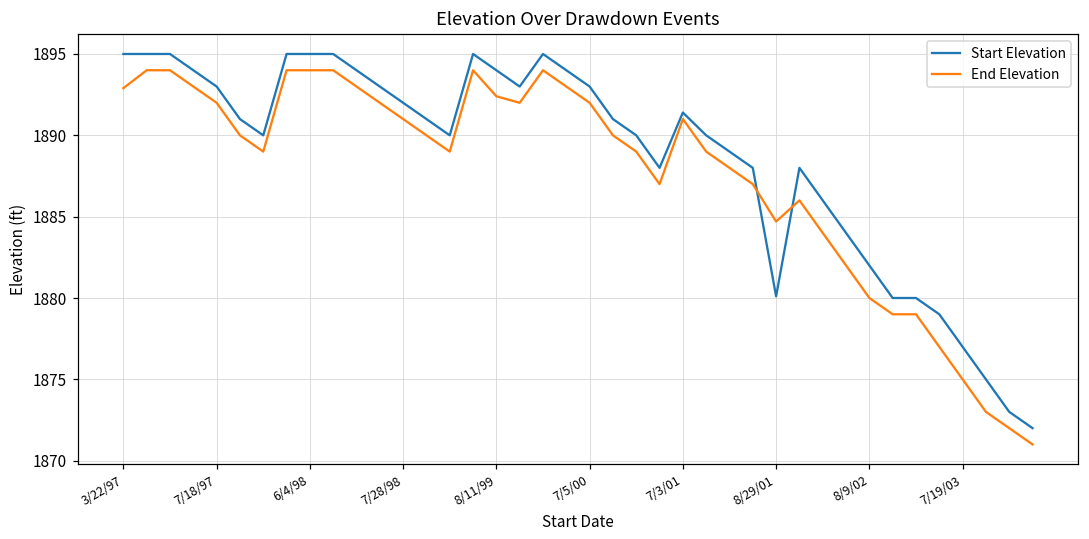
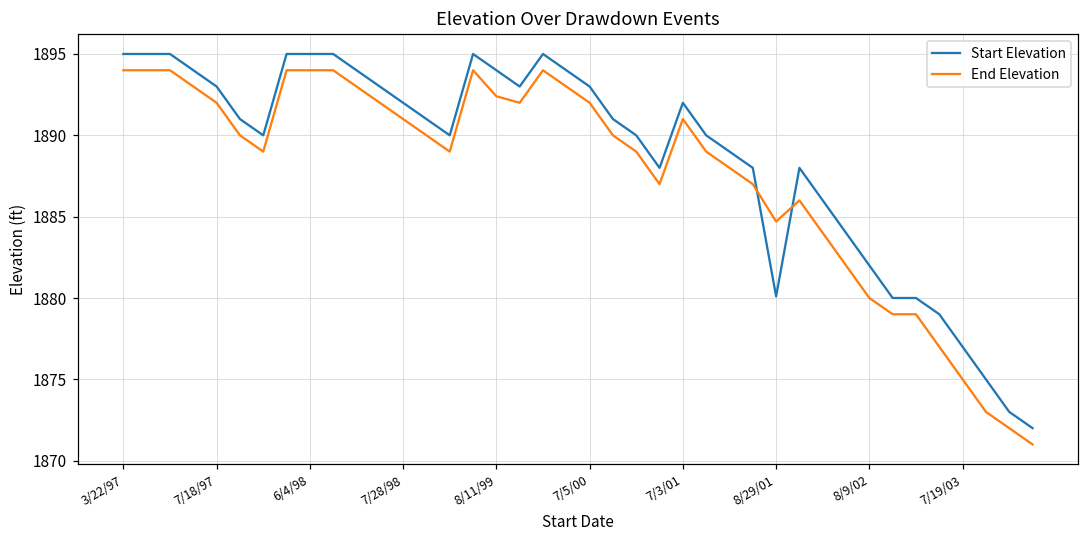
  {
    "Start Elevation": {
      "3/22/97": 1895.0,
      "7/18/97": 1893.0,
      "6/4/98": 1895.0,
      "7/28/98": 1892.0,
      "8/11/99": 1894.0,
      "7/5/00": 1893.0,
-     "7/3/01": 1891.4,
+     "7/3/01": 1892.0,
      "8/29/01": 1880.1,
      "8/9/02": 1882.0,
      "7/19/03": 1877.0
    },
    "End Elevation": {
-     "3/22/97": 1892.9,
+     "3/22/97": 1894.0,
      "7/18/97": 1892.0,
      "6/4/98": 1894.0,
      "7/28/98": 1891.0,
      "8/11/99": 1892.4,
      "7/5/00": 1892.0,
      "7/3/01": 1891.0,
      "8/29/01": 1884.7,
      "8/9/02": 1880.0,
      "7/19/03": 1875.0
    }
  }
